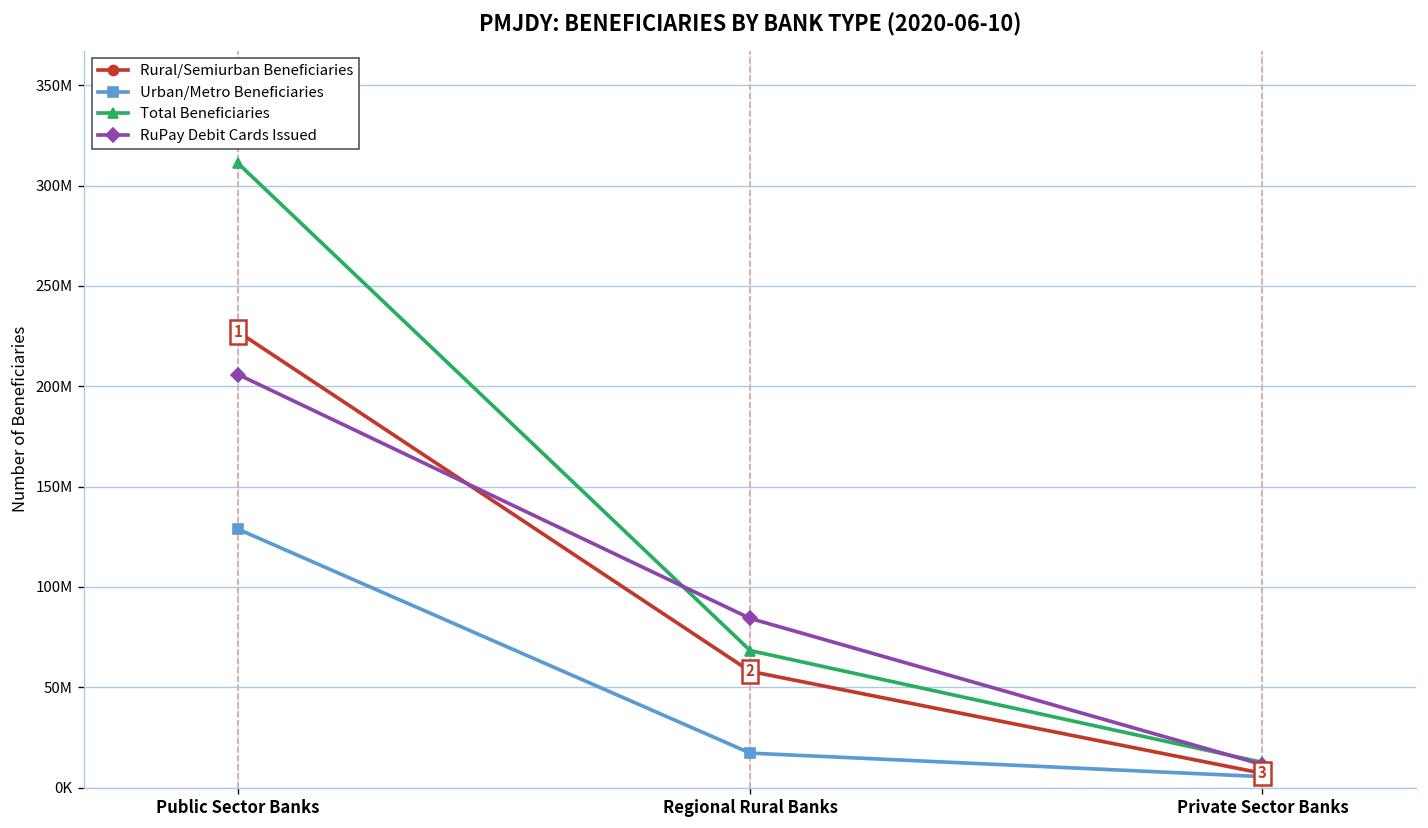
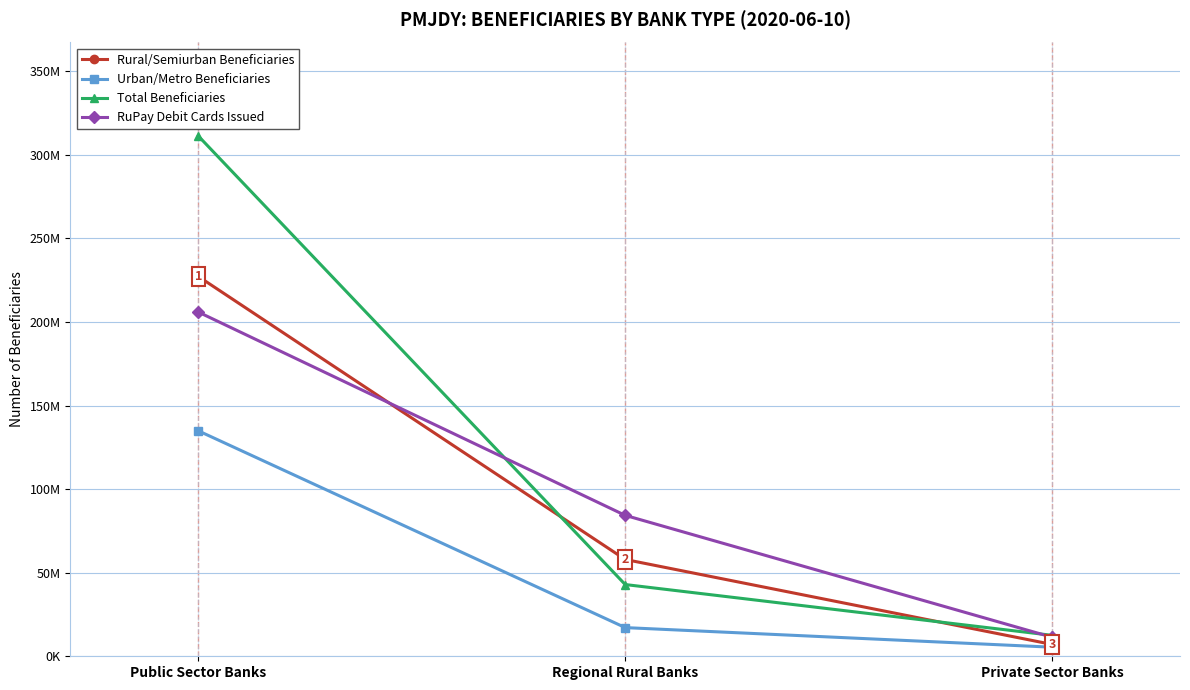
  {
    "Urban/Metro Beneficiaries": {
-     "Public Sector Banks": 129000000,
+     "Public Sector Banks": 135000000,
      "Regional Rural Banks": 17000000
    },
    "Total Beneficiaries": {
      "Public Sector Banks": 311000000,
-     "Regional Rural Banks": 68000000
+     "Regional Rural Banks": 43000000
    },
    "RuPay Debit Cards Issued": {
      "Public Sector Banks": 206000000,
      "Regional Rural Banks": 84000000
    }
  }
